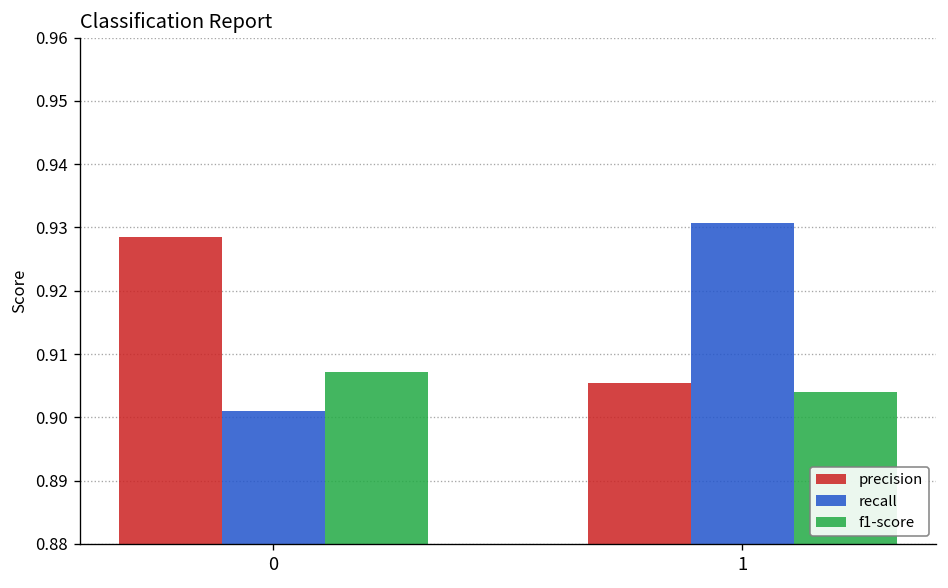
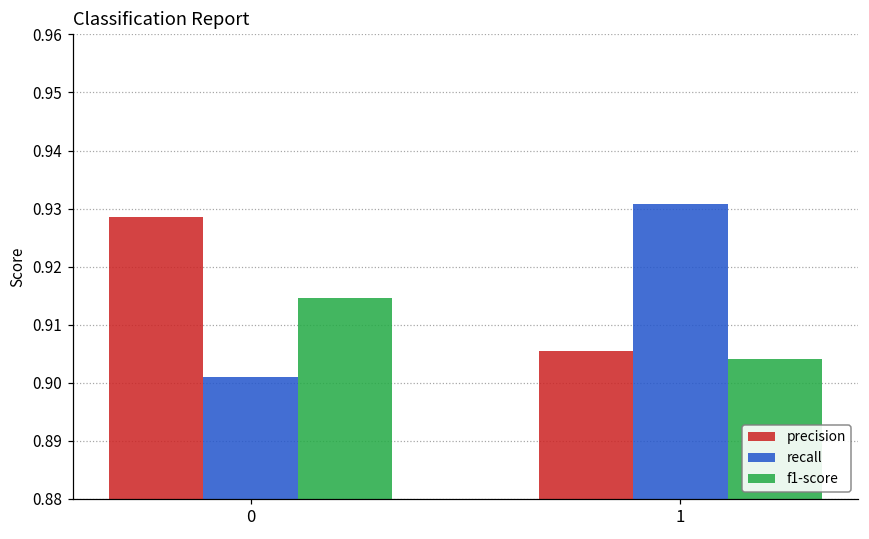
  {
    "precision": {
      "0": 0.929,
      "1": 0.905
    },
    "recall": {
      "0": 0.901,
      "1": 0.931
    },
    "f1-score": {
-     "0": 0.907,
+     "0": 0.915,
      "1": 0.904
    }
  }
